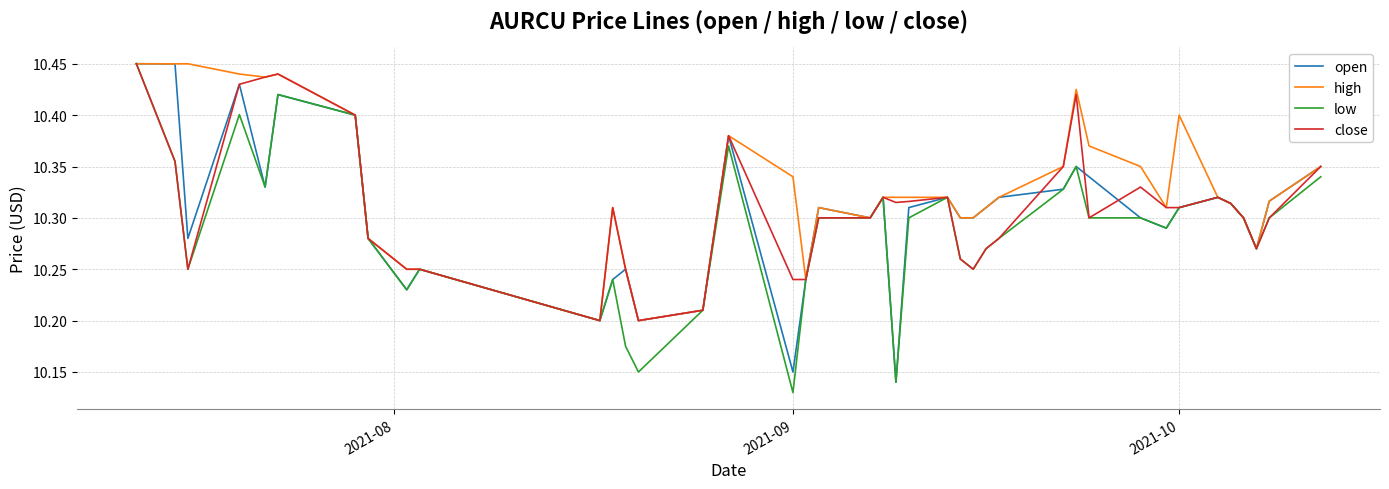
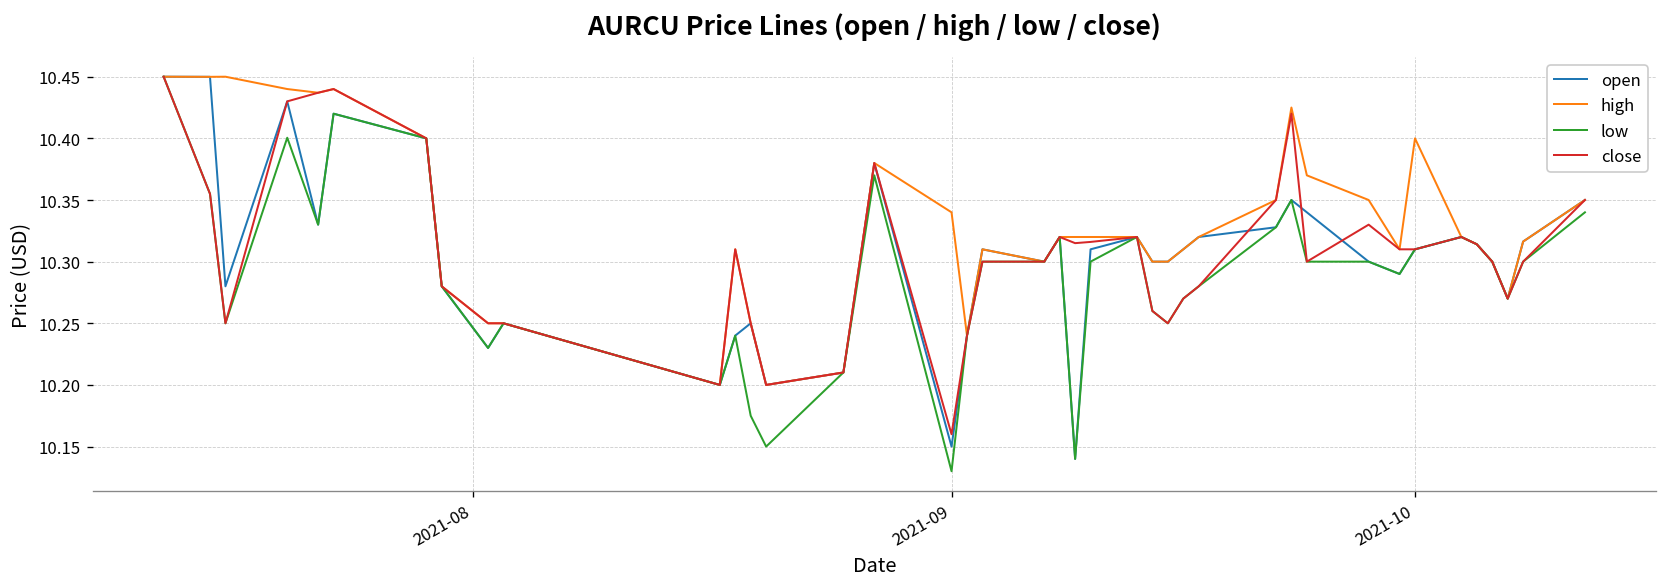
  {
    "open": {
      "2021-09": 10.15
    },
    "high": {
      "2021-09": 10.34,
      "2021-10": 10.40
    },
    "low": {
      "2021-09": 10.13
    },
    "close": {
-     "2021-09": 10.24
+     "2021-09": 10.16
    }
  }
